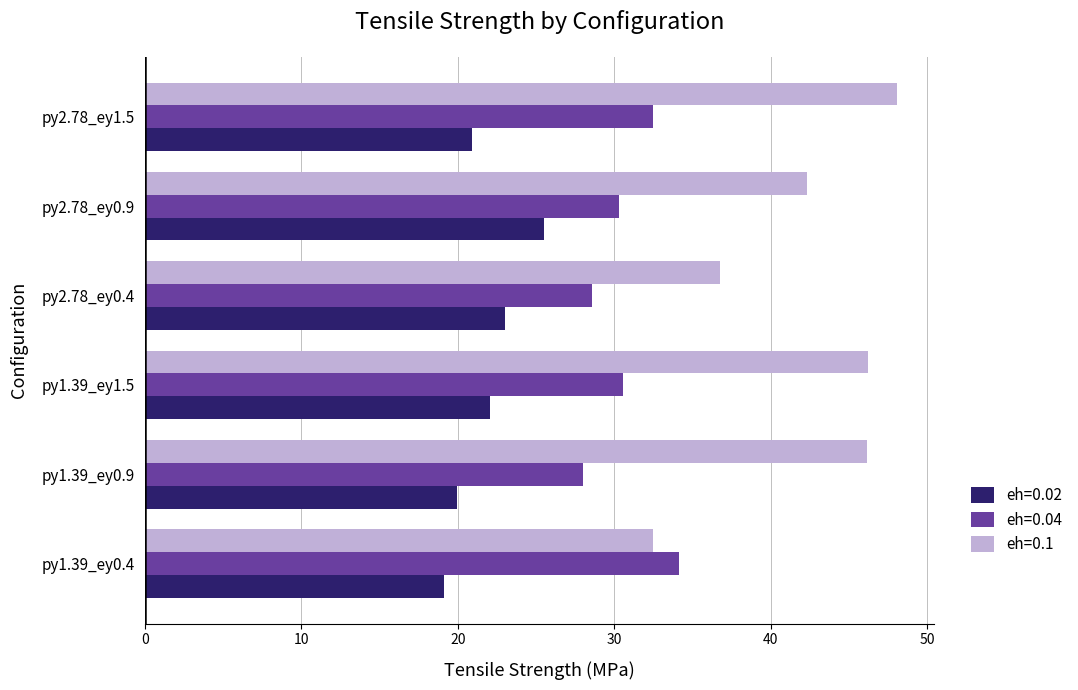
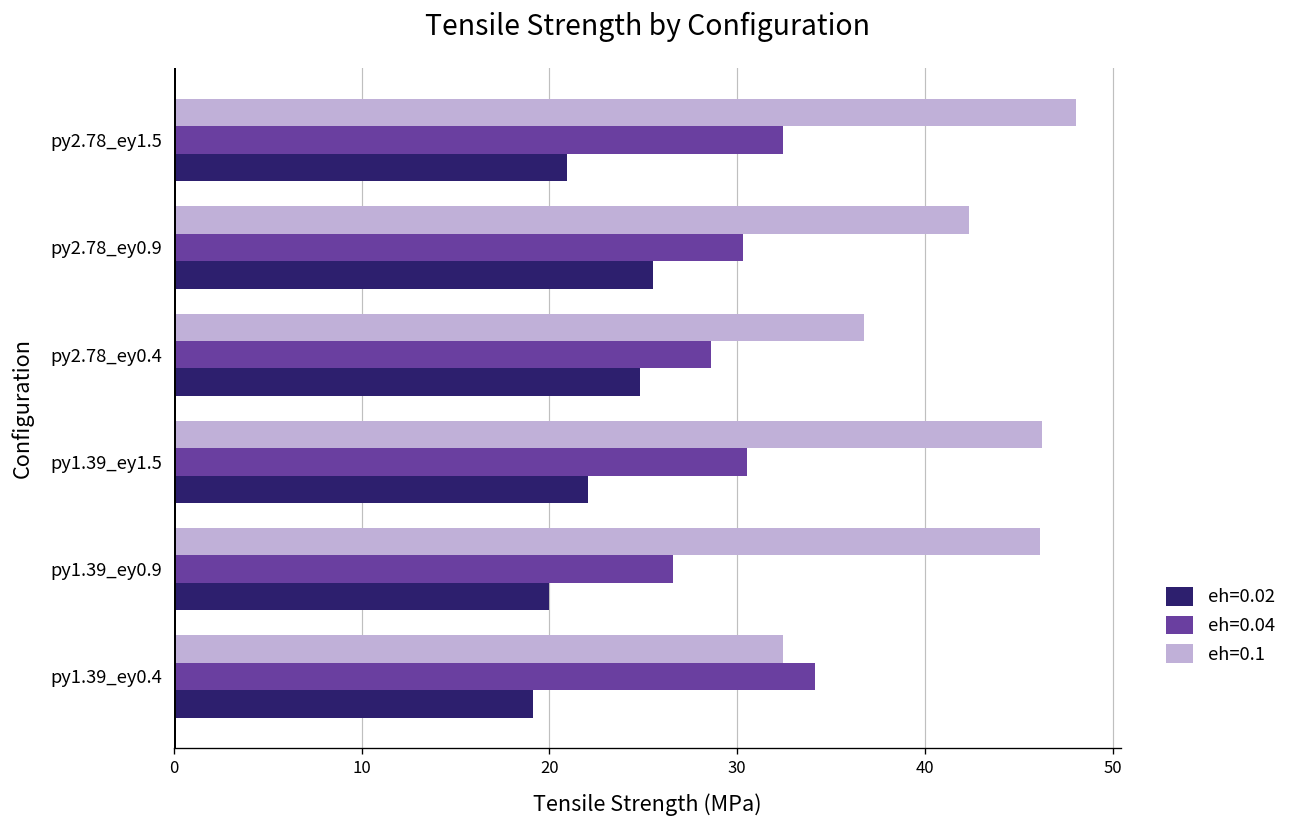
  {
    "eh=0.02": {
      "py2.78_ey1.5": 20.9,
      "py2.78_ey0.9": 25.5,
-     "py2.78_ey0.4": 23.0,
+     "py2.78_ey0.4": 24.9,
      "py1.39_ey1.5": 22.1,
      "py1.39_ey0.9": 20.0,
      "py1.39_ey0.4": 19.1
    },
    "eh=0.04": {
      "py2.78_ey1.5": 32.4,
      "py2.78_ey0.9": 30.3,
      "py2.78_ey0.4": 28.6,
      "py1.39_ey1.5": 30.5,
-     "py1.39_ey0.9": 28.0,
+     "py1.39_ey0.9": 26.6,
      "py1.39_ey0.4": 34.1
    },
    "eh=0.1": {
      "py2.78_ey1.5": 48.0,
      "py2.78_ey0.9": 42.3,
      "py2.78_ey0.4": 36.7,
      "py1.39_ey1.5": 46.2,
      "py1.39_ey0.9": 46.1,
      "py1.39_ey0.4": 32.5
    }
  }
